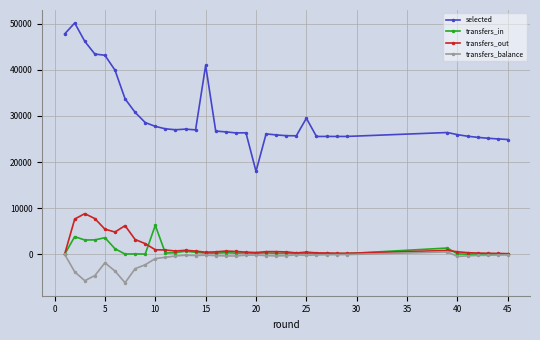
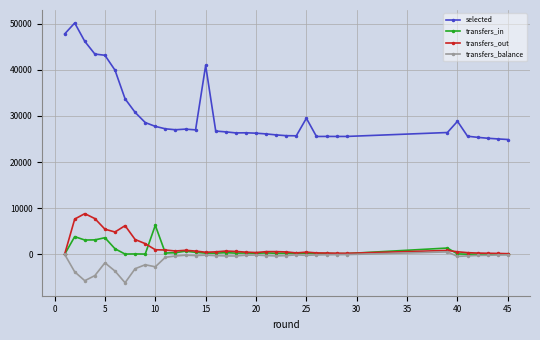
  {
    "selected": {
      "5": 43000,
      "10": 28000,
      "15": 41000,
-     "20": 18000,
+     "20": 26000,
      "25": 29000,
-     "40": 26000,
+     "40": 29000,
      "45": 25000
    },
    "transfers_in": {
      "5": 4000,
      "10": 6000
    },
    "transfers_out": {
      "5": 5000,
      "10": 1000
    },
    "transfers_balance": {
      "5": -2000,
-     "10": -1000
+     "10": -3000
    }
  }
